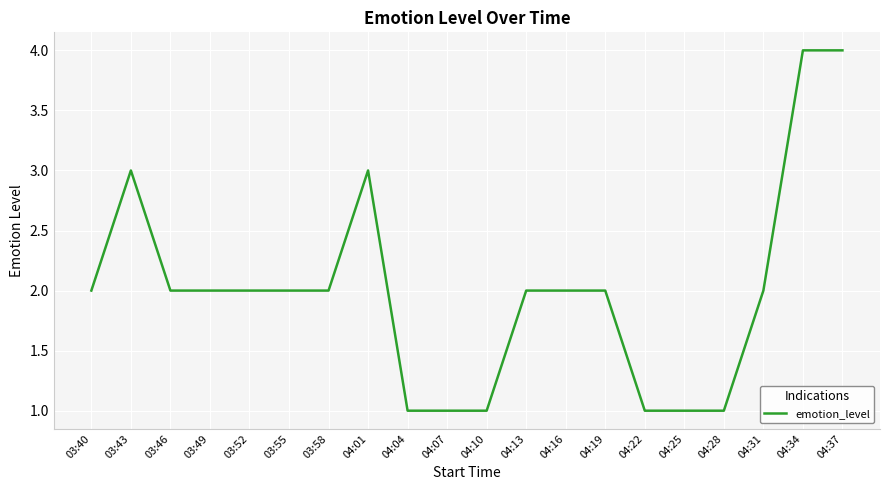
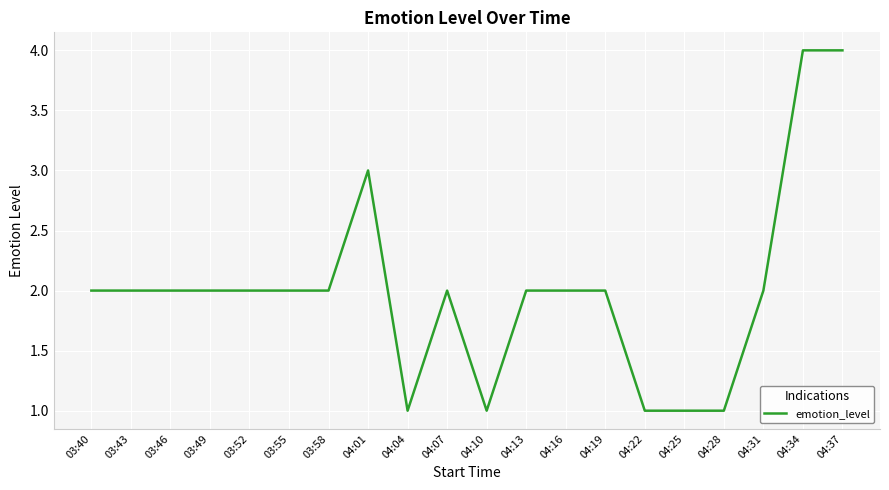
  {
    "03:40": 2,
-   "03:43": 3,
+   "03:43": 2,
    "03:46": 2,
    "03:49": 2,
    "03:52": 2,
    "03:55": 2,
    "03:58": 2,
    "04:01": 3,
    "04:04": 1,
-   "04:07": 1,
+   "04:07": 2,
    "04:10": 1,
    "04:13": 2,
    "04:16": 2,
    "04:19": 2,
    "04:22": 1,
    "04:25": 1,
    "04:28": 1,
    "04:31": 2,
    "04:34": 4,
    "04:37": 4
  }
